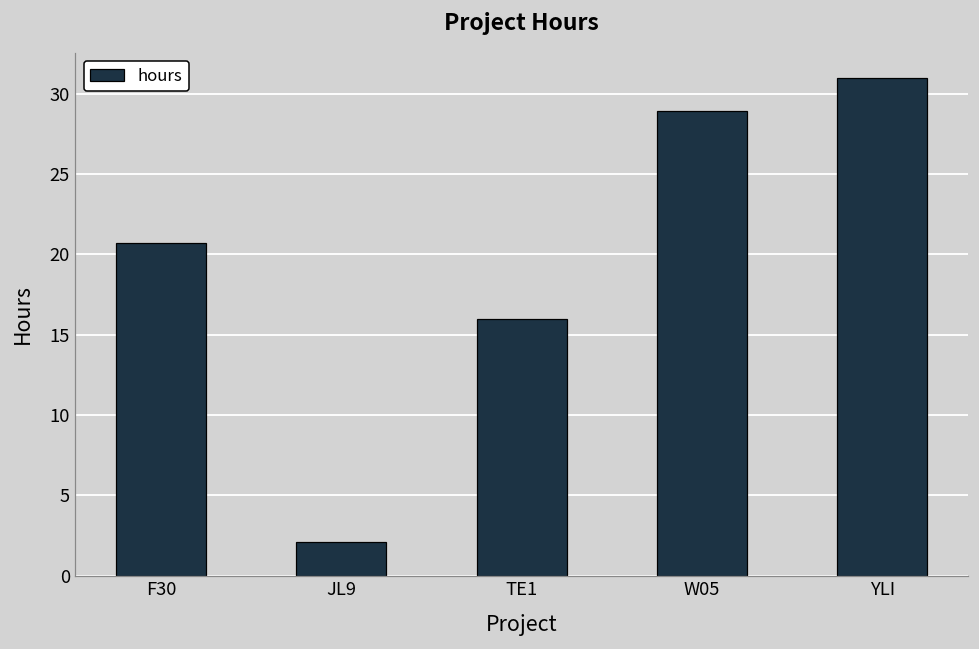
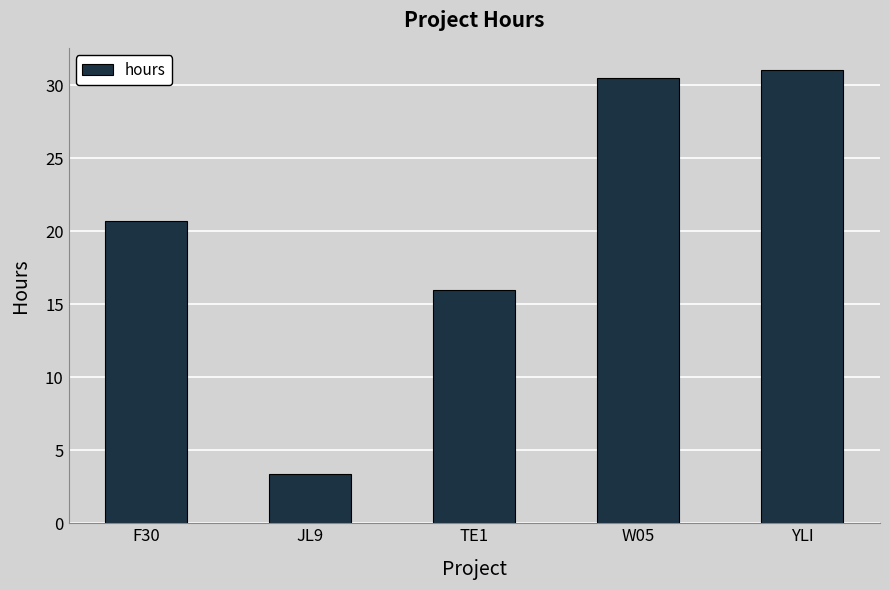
  {
    "F30": 20.7,
-   "JL9": 2.1,
+   "JL9": 3.4,
    "TE1": 16.0,
-   "W05": 28.9,
+   "W05": 30.5,
    "YLI": 31.0
  }
